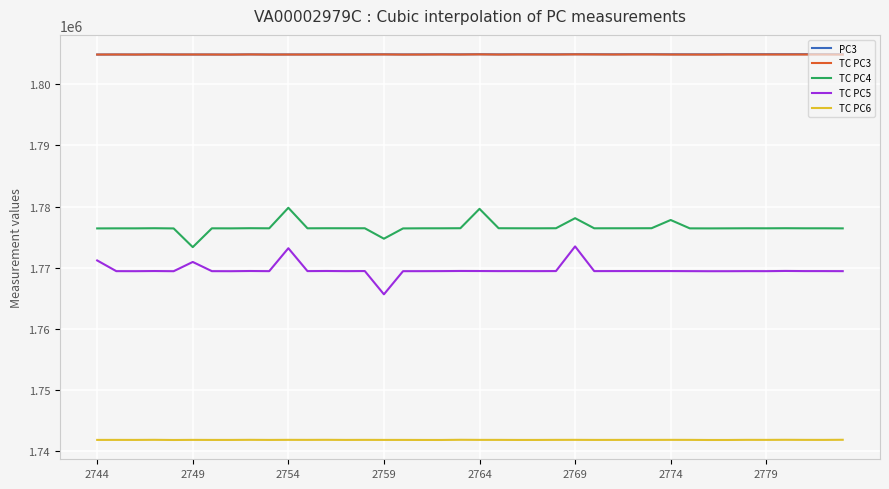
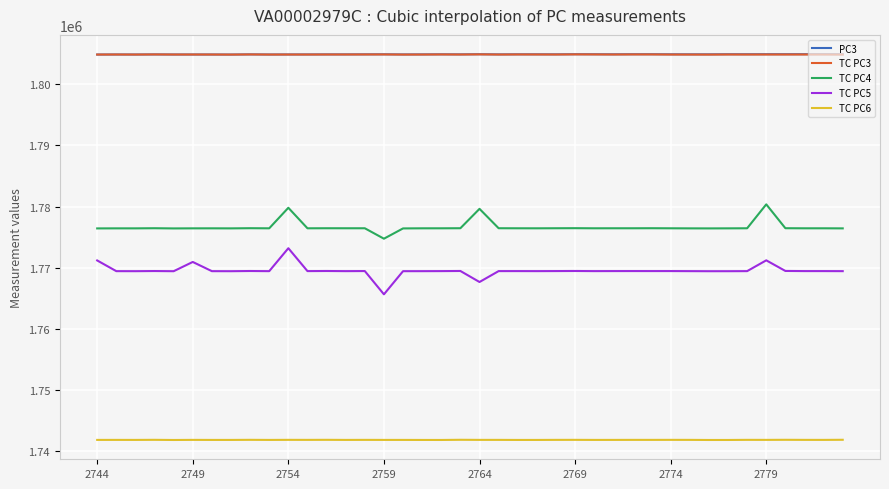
  {
    "TC PC4": {
      "2744": 1776000,
-     "2749": 1773000,
+     "2749": 1776000,
      "2754": 1780000,
      "2759": 1775000,
      "2764": 1780000,
-     "2769": 1778000,
-     "2774": 1778000,
-     "2779": 1776000
+     "2769": 1776000,
+     "2774": 1776000,
+     "2779": 1780000
    },
    "TC PC5": {
      "2744": 1771000,
      "2749": 1771000,
      "2754": 1773000,
      "2759": 1766000,
-     "2764": 1769000,
-     "2769": 1773000,
+     "2764": 1768000,
+     "2769": 1769000,
      "2774": 1769000,
-     "2779": 1769000
+     "2779": 1771000
    },
    "TC PC6": {
      "2744": 1742000,
      "2749": 1742000,
      "2754": 1742000,
      "2759": 1742000,
      "2764": 1742000,
      "2769": 1742000,
      "2774": 1742000,
      "2779": 1742000
    }
  }
